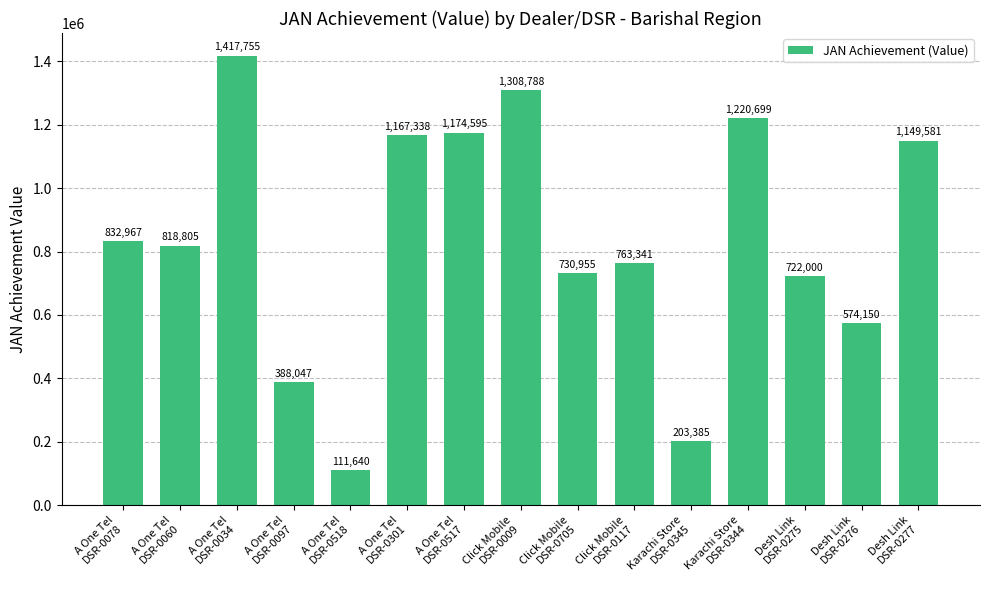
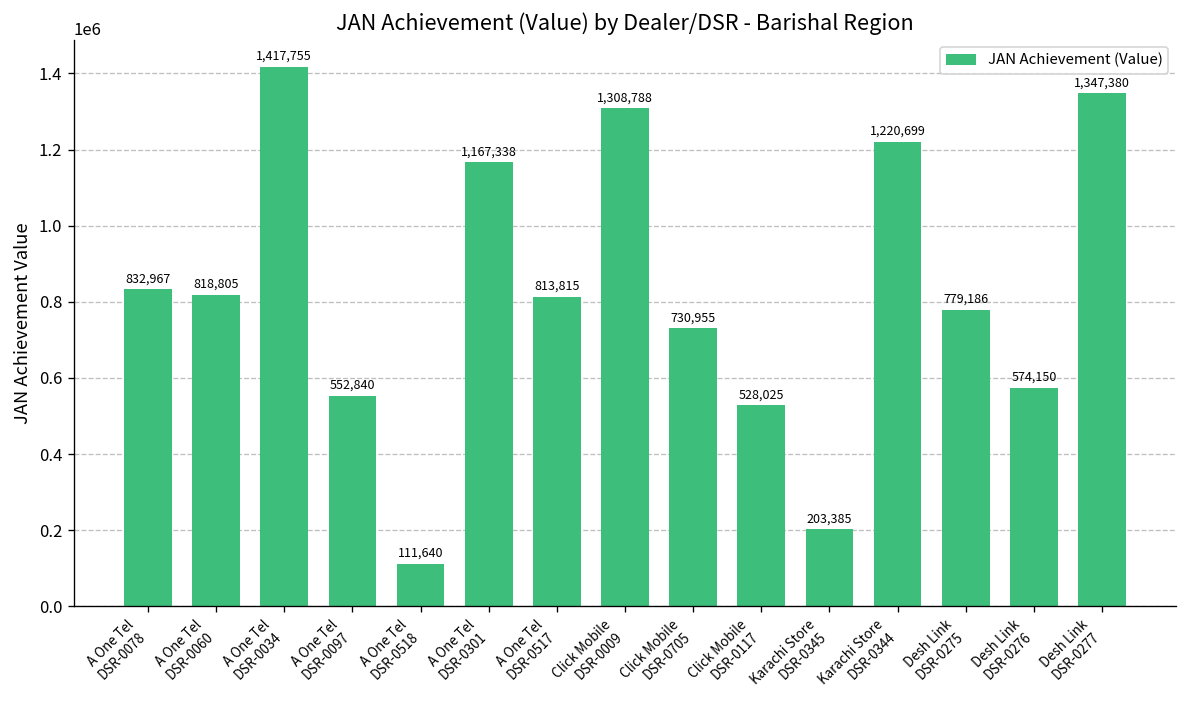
  {
    "A One Tel DSR-0078": "832,967",
    "A One Tel DSR-0060": "818,805",
    "A One Tel DSR-0034": "1,417,755",
-   "A One Tel DSR-0097": "388,047",
+   "A One Tel DSR-0097": "552,840",
    "A One Tel DSR-0518": "111,640",
    "A One Tel DSR-0301": "1,167,338",
-   "A One Tel DSR-0517": "1,174,595",
+   "A One Tel DSR-0517": "813,815",
    "Click Mobile DSR-0009": "1,308,788",
    "Click Mobile DSR-0705": "730,955",
-   "Click Mobile DSR-0117": "763,341",
+   "Click Mobile DSR-0117": "528,025",
    "Karachi Store DSR-0345": "203,385",
    "Karachi Store DSR-0344": "1,220,699",
-   "Desh Link DSR-0275": "722,000",
+   "Desh Link DSR-0275": "779,186",
    "Desh Link DSR-0276": "574,150",
-   "Desh Link DSR-0277": "1,149,581"
+   "Desh Link DSR-0277": "1,347,380"
  }
